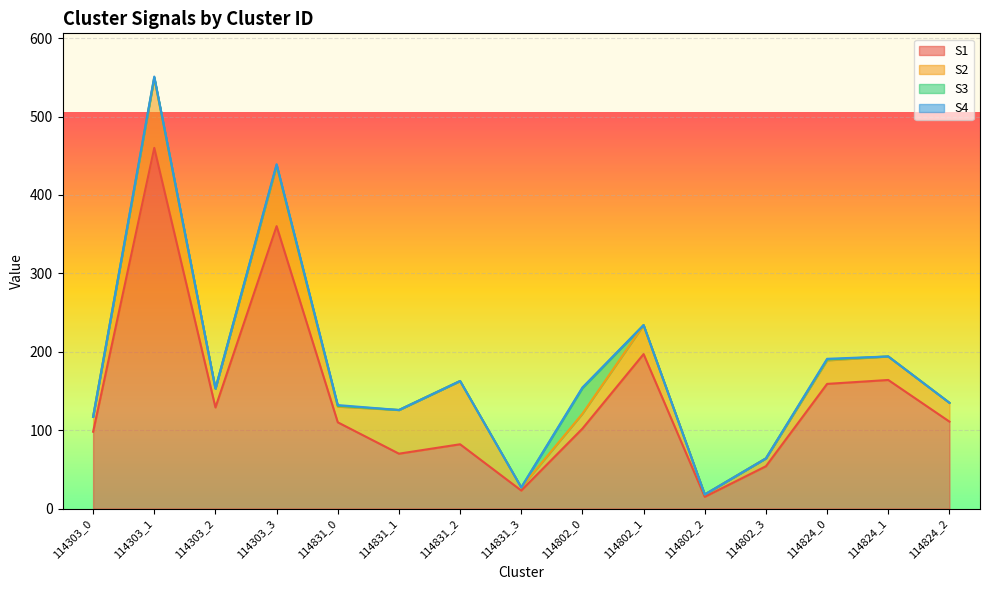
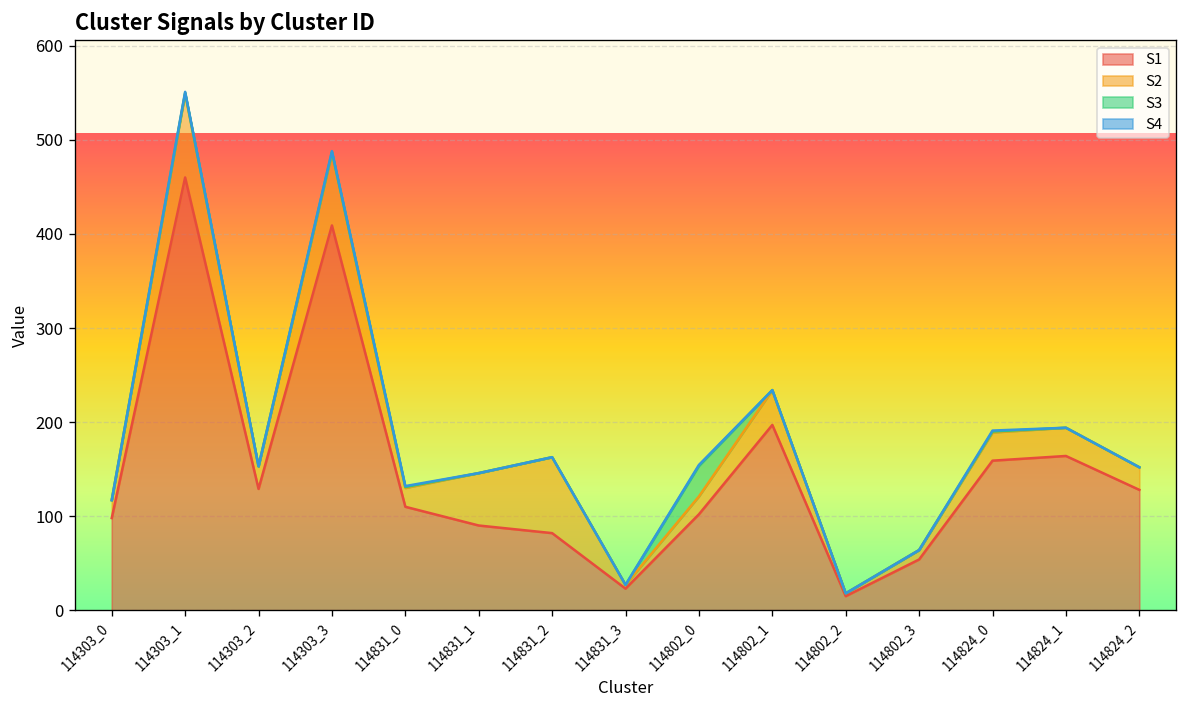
  {
    "S1": {
      "114303_0": 100,
      "114303_1": 460,
      "114303_2": 130,
-     "114303_3": 360,
+     "114303_3": 410,
      "114831_0": 110,
-     "114831_1": 70,
+     "114831_1": 90,
      "114831_2": 80,
      "114831_3": 20,
      "114802_0": 100,
      "114802_1": 200,
      "114802_3": 50,
      "114824_0": 160,
      "114824_1": 160,
-     "114824_2": 110
+     "114824_2": 130
    },
    "S2": {
      "114802_0": 20
    }
  }
